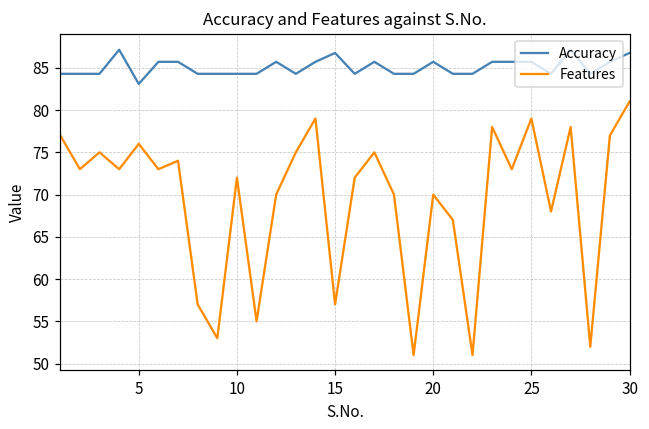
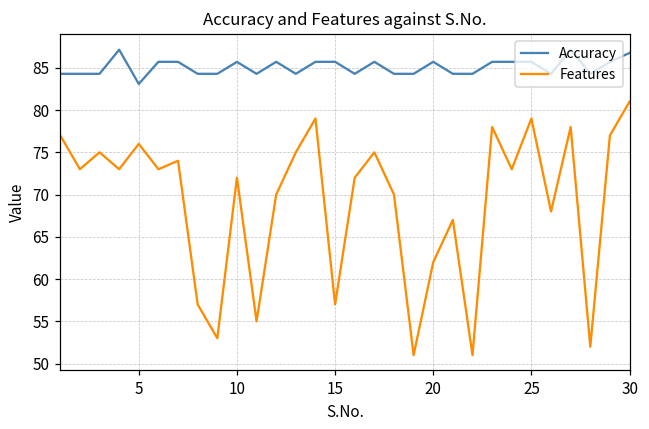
  {
    "Accuracy": {
      "5": 83,
-     "10": 84,
-     "15": 87,
+     "10": 86,
+     "15": 86,
      "20": 86,
      "30": 87
    },
    "Features": {
      "5": 76,
      "10": 72,
      "15": 57,
-     "20": 70,
+     "20": 62,
      "25": 79,
      "30": 81
    }
  }
